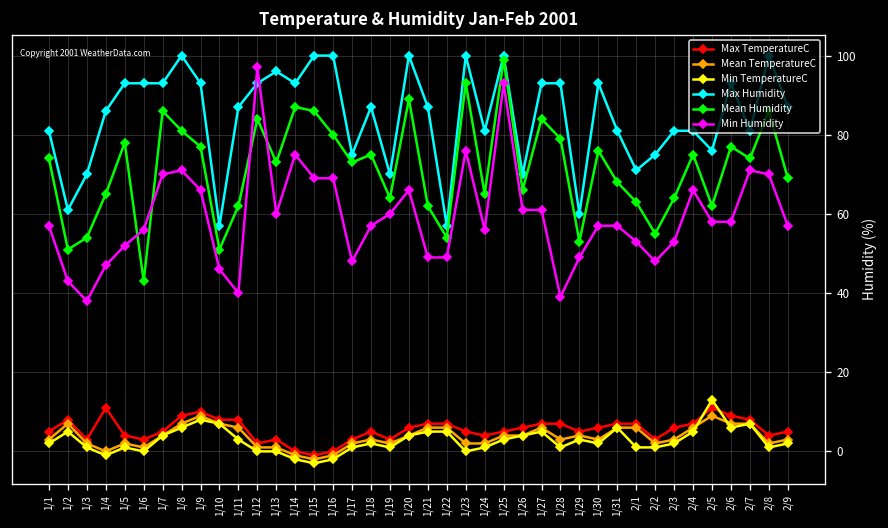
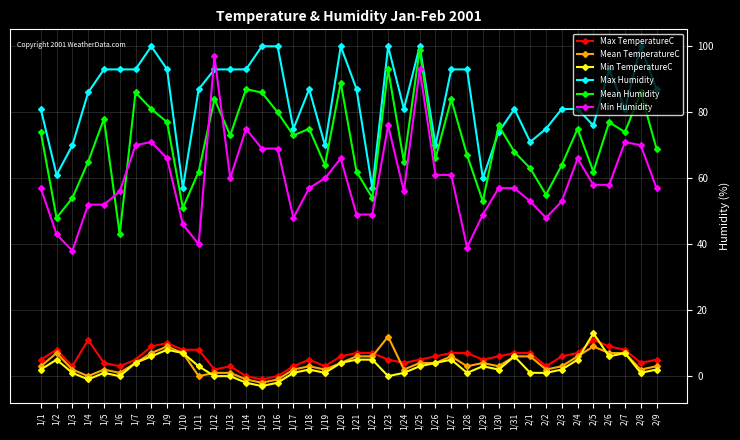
  {
    "Mean TemperatureC": {
      "1/1": 3,
      "1/2": 7,
      "1/3": 2,
      "1/4": 0,
      "1/5": 2,
      "1/6": 1,
      "1/8": 7,
      "1/9": 9,
-     "1/11": 6,
+     "1/11": 0,
      "1/12": 1,
      "1/13": 1,
      "1/14": -1,
      "1/15": -2,
      "1/16": -1,
      "1/17": 2,
      "1/18": 3,
      "1/19": 2,
      "1/21": 6,
      "1/22": 6,
-     "1/23": 2,
+     "1/23": 12,
      "1/24": 2,
      "1/25": 4,
      "1/27": 6,
      "1/28": 3,
      "1/29": 4,
      "1/30": 3,
      "2/1": 6,
      "2/2": 2,
      "2/3": 3,
      "2/4": 6,
      "2/5": 9,
      "2/6": 7,
      "2/8": 2,
      "2/9": 3
    },
    "Max Humidity": {
      "1/1": 81,
      "1/2": 61,
      "1/3": 70,
      "1/4": 86,
      "1/7": 93,
      "1/8": 100,
      "1/9": 93,
      "1/10": 57,
      "1/11": 87,
      "1/12": 93,
-     "1/13": 96,
+     "1/13": 93,
      "1/14": 93,
      "1/15": 100,
      "1/16": 100,
      "1/17": 75,
      "1/18": 87,
      "1/19": 70,
      "1/20": 100,
      "1/21": 87,
      "1/22": 57,
      "1/23": 100,
      "1/24": 81,
      "1/25": 100,
      "1/26": 70,
      "1/27": 93,
      "1/28": 93,
      "1/29": 60,
-     "1/30": 93,
+     "1/30": 74,
      "1/31": 81,
      "2/1": 71,
      "2/2": 75,
      "2/3": 81,
      "2/5": 76
    },
    "Mean Humidity": {
      "1/1": 74,
-     "1/2": 51,
+     "1/2": 48,
      "1/3": 54,
      "1/4": 65,
      "1/5": 78,
      "1/6": 43,
      "1/7": 86,
      "1/8": 81,
      "1/9": 77,
      "1/10": 51,
      "1/11": 62,
      "1/12": 84,
      "1/13": 73,
      "1/14": 87,
      "1/15": 86,
      "1/16": 80,
      "1/17": 73,
      "1/18": 75,
      "1/19": 64,
      "1/20": 89,
      "1/21": 62,
      "1/22": 54,
      "1/23": 93,
      "1/24": 65,
      "1/25": 99,
      "1/26": 66,
      "1/27": 84,
-     "1/28": 79,
+     "1/28": 67,
      "1/29": 53,
      "1/30": 76,
      "1/31": 68,
      "2/1": 63,
      "2/2": 55,
      "2/3": 64,
      "2/4": 75,
      "2/5": 62,
      "2/6": 77,
      "2/7": 74,
      "2/9": 69
    },
    "Min Humidity": {
      "1/1": 57,
      "1/2": 43,
      "1/3": 38,
-     "1/4": 47,
+     "1/4": 52,
      "1/5": 52,
      "1/6": 56,
      "1/7": 70,
      "1/8": 71,
      "1/9": 66,
      "1/10": 46,
      "1/11": 40,
      "1/12": 97,
      "1/13": 60,
      "1/14": 75,
      "1/15": 69,
      "1/16": 69,
      "1/17": 48,
      "1/18": 57,
      "1/19": 60,
      "1/20": 66,
      "1/21": 49,
      "1/22": 49,
      "1/23": 76,
      "1/24": 56,
      "1/25": 93,
      "1/26": 61,
      "1/27": 61,
      "1/28": 39,
      "1/29": 49,
      "1/30": 57,
      "1/31": 57,
      "2/1": 53,
      "2/2": 48,
      "2/3": 53,
      "2/4": 66,
      "2/5": 58,
      "2/6": 58,
      "2/7": 71,
      "2/8": 70,
      "2/9": 57
    }
  }
